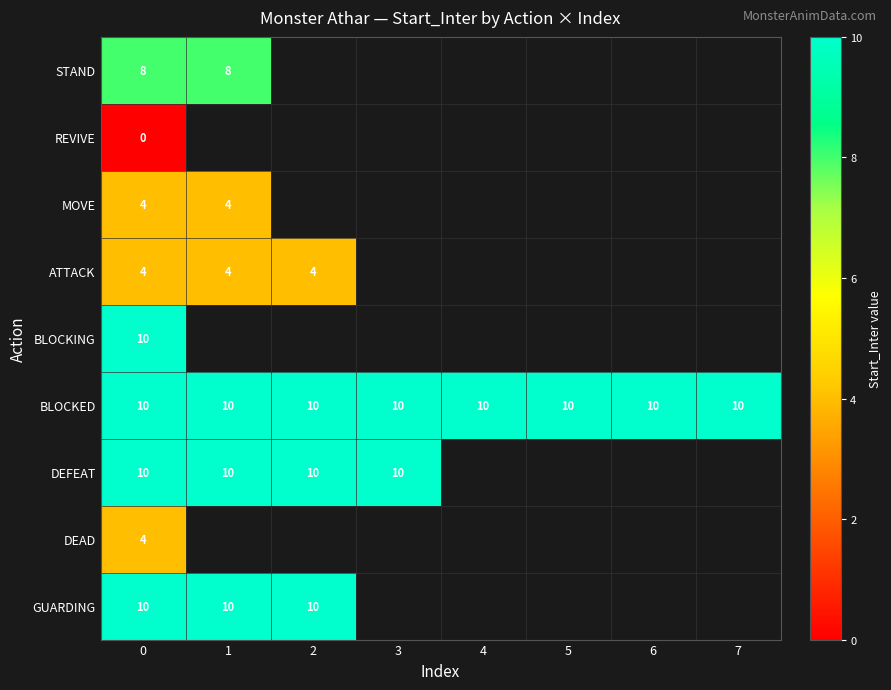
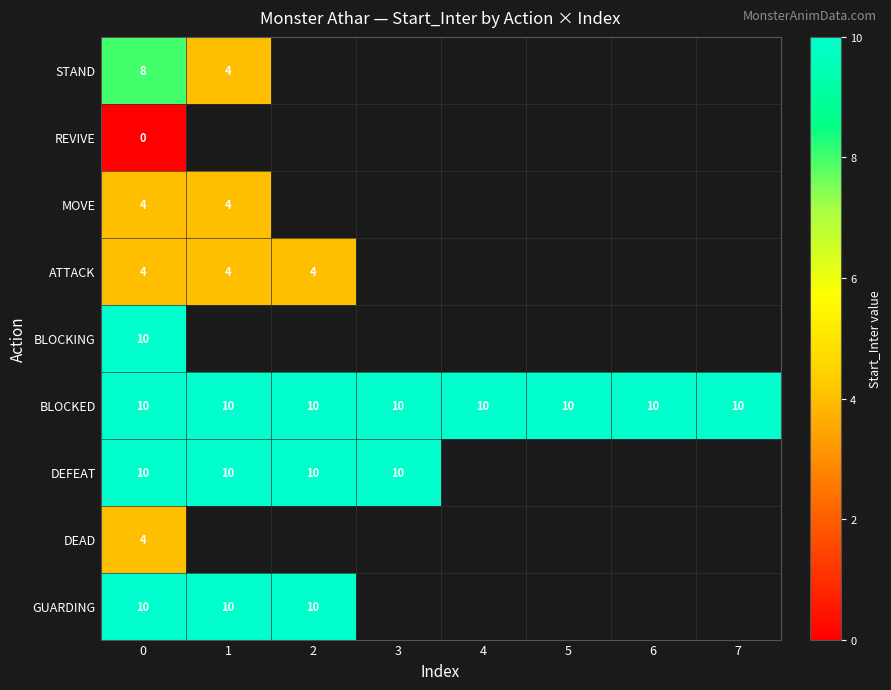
  {
    "STAND": {
      "0": 8,
-     "1": 8
+     "1": 4
    },
    "REVIVE": {
      "0": 0
    },
    "MOVE": {
      "0": 4,
      "1": 4
    },
    "ATTACK": {
      "0": 4,
      "1": 4,
      "2": 4
    },
    "BLOCKING": {
      "0": 10
    },
    "BLOCKED": {
      "0": 10,
      "1": 10,
      "2": 10,
      "3": 10,
      "4": 10,
      "5": 10,
      "6": 10,
      "7": 10
    },
    "DEFEAT": {
      "0": 10,
      "1": 10,
      "2": 10,
      "3": 10
    },
    "DEAD": {
      "0": 4
    },
    "GUARDING": {
      "0": 10,
      "1": 10,
      "2": 10
    }
  }
